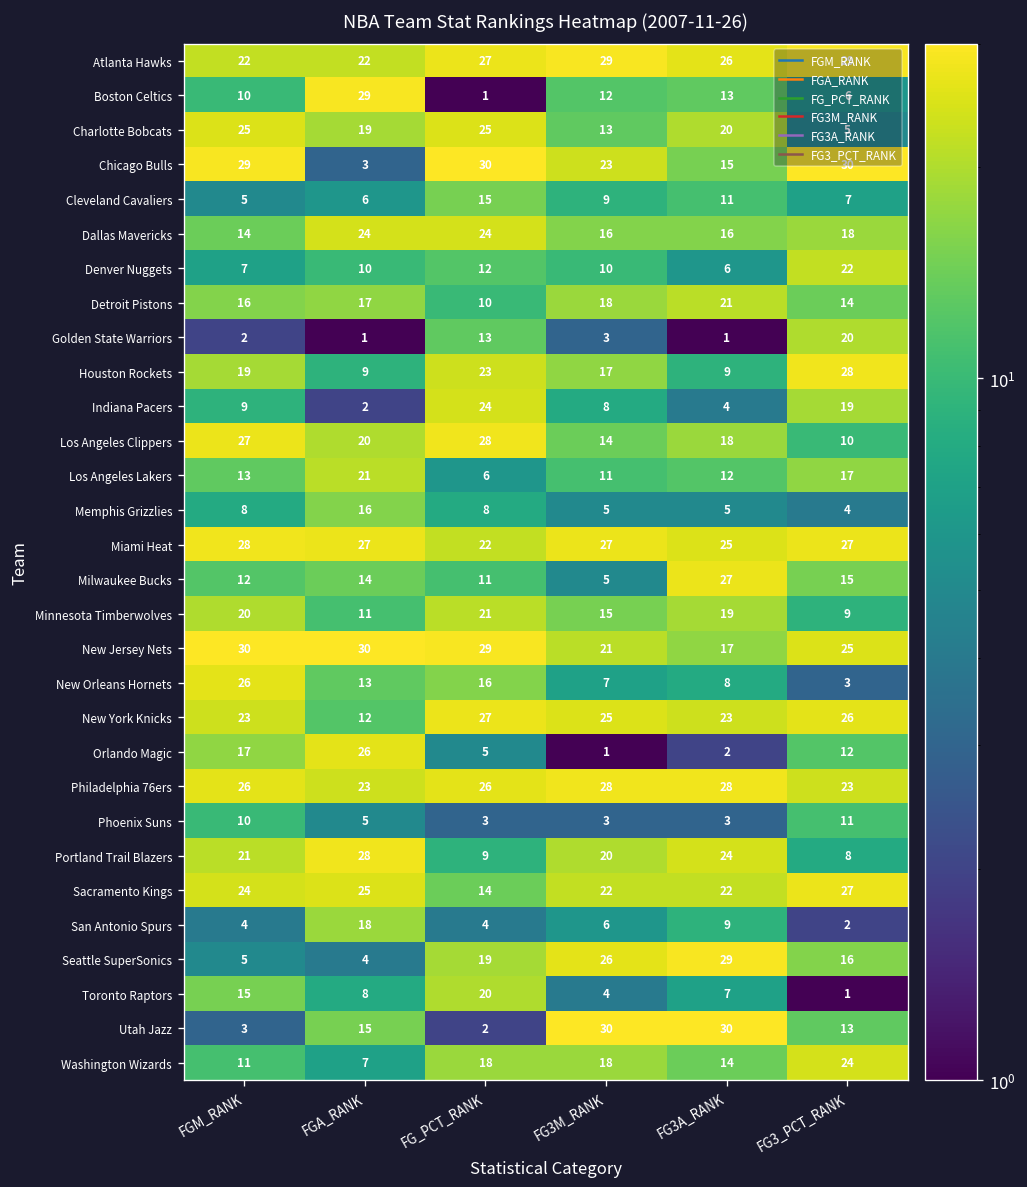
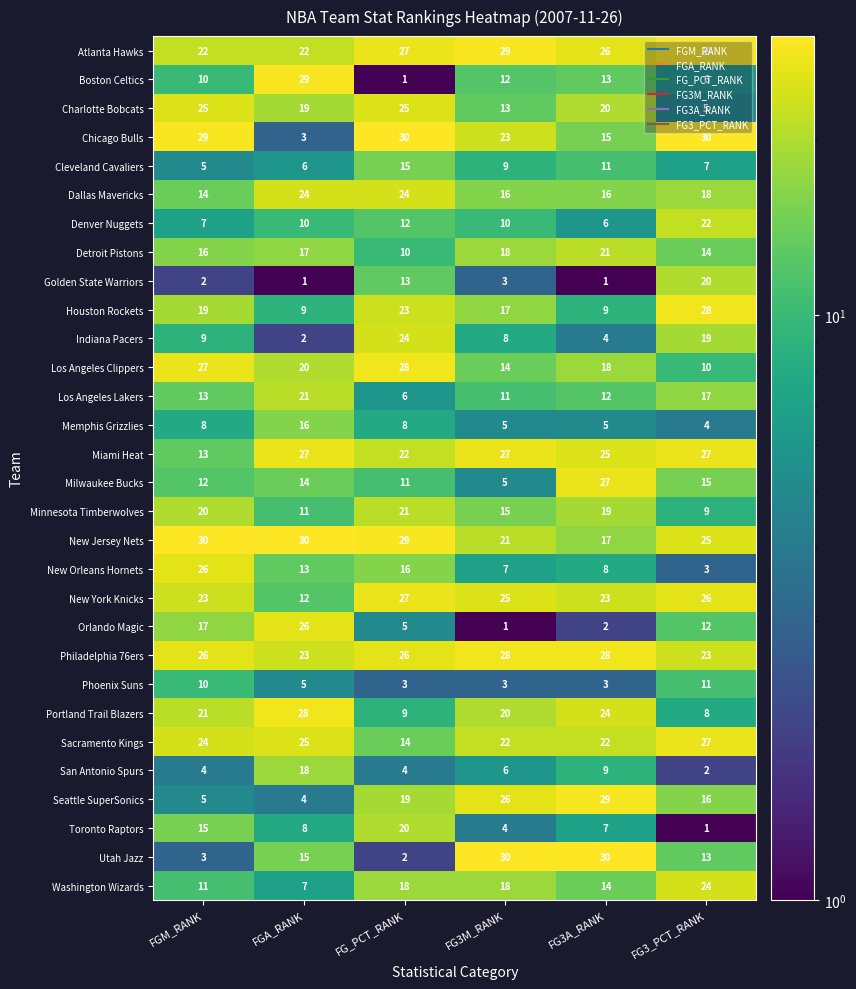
  {
    "Atlanta Hawks": {
      "FGM_RANK": 22,
      "FGA_RANK": 22,
      "FG_PCT_RANK": 27,
      "FG3M_RANK": 29,
      "FG3A_RANK": 26
    },
    "Boston Celtics": {
      "FGM_RANK": 10,
      "FGA_RANK": 29,
      "FG_PCT_RANK": 1,
      "FG3M_RANK": 12,
      "FG3A_RANK": 13
    },
    "Charlotte Bobcats": {
      "FGM_RANK": 25,
      "FGA_RANK": 19,
      "FG_PCT_RANK": 25,
      "FG3M_RANK": 13,
      "FG3A_RANK": 20
    },
    "Chicago Bulls": {
      "FGM_RANK": 29,
      "FGA_RANK": 3,
      "FG_PCT_RANK": 30,
      "FG3M_RANK": 23,
      "FG3A_RANK": 15
    },
    "Cleveland Cavaliers": {
      "FGM_RANK": 5,
      "FGA_RANK": 6,
      "FG_PCT_RANK": 15,
      "FG3M_RANK": 9,
      "FG3A_RANK": 11,
      "FG3_PCT_RANK": 7
    },
    "Dallas Mavericks": {
      "FGM_RANK": 14,
      "FGA_RANK": 24,
      "FG_PCT_RANK": 24,
      "FG3M_RANK": 16,
      "FG3A_RANK": 16,
      "FG3_PCT_RANK": 18
    },
    "Denver Nuggets": {
      "FGM_RANK": 7,
      "FGA_RANK": 10,
      "FG_PCT_RANK": 12,
      "FG3M_RANK": 10,
      "FG3A_RANK": 6,
      "FG3_PCT_RANK": 22
    },
    "Detroit Pistons": {
      "FGM_RANK": 16,
      "FGA_RANK": 17,
      "FG_PCT_RANK": 10,
      "FG3M_RANK": 18,
      "FG3A_RANK": 21,
      "FG3_PCT_RANK": 14
    },
    "Golden State Warriors": {
      "FGM_RANK": 2,
      "FGA_RANK": 1,
      "FG_PCT_RANK": 13,
      "FG3M_RANK": 3,
      "FG3A_RANK": 1,
      "FG3_PCT_RANK": 20
    },
    "Houston Rockets": {
      "FGM_RANK": 19,
      "FGA_RANK": 9,
      "FG_PCT_RANK": 23,
      "FG3M_RANK": 17,
      "FG3A_RANK": 9,
      "FG3_PCT_RANK": 28
    },
    "Indiana Pacers": {
      "FGM_RANK": 9,
      "FGA_RANK": 2,
      "FG_PCT_RANK": 24,
      "FG3M_RANK": 8,
      "FG3A_RANK": 4,
      "FG3_PCT_RANK": 19
    },
    "Los Angeles Clippers": {
      "FGM_RANK": 27,
      "FGA_RANK": 20,
      "FG_PCT_RANK": 28,
      "FG3M_RANK": 14,
      "FG3A_RANK": 18,
      "FG3_PCT_RANK": 10
    },
    "Los Angeles Lakers": {
      "FGM_RANK": 13,
      "FGA_RANK": 21,
      "FG_PCT_RANK": 6,
      "FG3M_RANK": 11,
      "FG3A_RANK": 12,
      "FG3_PCT_RANK": 17
    },
    "Memphis Grizzlies": {
      "FGM_RANK": 8,
      "FGA_RANK": 16,
      "FG_PCT_RANK": 8,
      "FG3M_RANK": 5,
      "FG3A_RANK": 5,
      "FG3_PCT_RANK": 4
    },
    "Miami Heat": {
-     "FGM_RANK": 28,
+     "FGM_RANK": 13,
      "FGA_RANK": 27,
      "FG_PCT_RANK": 22,
      "FG3M_RANK": 27,
      "FG3A_RANK": 25,
      "FG3_PCT_RANK": 27
    },
    "Milwaukee Bucks": {
      "FGM_RANK": 12,
      "FGA_RANK": 14,
      "FG_PCT_RANK": 11,
      "FG3M_RANK": 5,
      "FG3A_RANK": 27,
      "FG3_PCT_RANK": 15
    },
    "Minnesota Timberwolves": {
      "FGM_RANK": 20,
      "FGA_RANK": 11,
      "FG_PCT_RANK": 21,
      "FG3M_RANK": 15,
      "FG3A_RANK": 19,
      "FG3_PCT_RANK": 9
    },
    "New Jersey Nets": {
      "FGM_RANK": 30,
      "FGA_RANK": 30,
      "FG_PCT_RANK": 29,
      "FG3M_RANK": 21,
      "FG3A_RANK": 17,
      "FG3_PCT_RANK": 25
    },
    "New Orleans Hornets": {
      "FGM_RANK": 26,
      "FGA_RANK": 13,
      "FG_PCT_RANK": 16,
      "FG3M_RANK": 7,
      "FG3A_RANK": 8,
      "FG3_PCT_RANK": 3
    },
    "New York Knicks": {
      "FGM_RANK": 23,
      "FGA_RANK": 12,
      "FG_PCT_RANK": 27,
      "FG3M_RANK": 25,
      "FG3A_RANK": 23,
      "FG3_PCT_RANK": 26
    },
    "Orlando Magic": {
      "FGM_RANK": 17,
      "FGA_RANK": 26,
      "FG_PCT_RANK": 5,
      "FG3M_RANK": 1,
      "FG3A_RANK": 2,
      "FG3_PCT_RANK": 12
    },
    "Philadelphia 76ers": {
      "FGM_RANK": 26,
      "FGA_RANK": 23,
      "FG_PCT_RANK": 26,
      "FG3M_RANK": 28,
      "FG3A_RANK": 28,
      "FG3_PCT_RANK": 23
    },
    "Phoenix Suns": {
      "FGM_RANK": 10,
      "FGA_RANK": 5,
      "FG_PCT_RANK": 3,
      "FG3M_RANK": 3,
      "FG3A_RANK": 3,
      "FG3_PCT_RANK": 11
    },
    "Portland Trail Blazers": {
      "FGM_RANK": 21,
      "FGA_RANK": 28,
      "FG_PCT_RANK": 9,
      "FG3M_RANK": 20,
      "FG3A_RANK": 24,
      "FG3_PCT_RANK": 8
    },
    "Sacramento Kings": {
      "FGM_RANK": 24,
      "FGA_RANK": 25,
      "FG_PCT_RANK": 14,
      "FG3M_RANK": 22,
      "FG3A_RANK": 22,
      "FG3_PCT_RANK": 27
    },
    "San Antonio Spurs": {
      "FGM_RANK": 4,
      "FGA_RANK": 18,
      "FG_PCT_RANK": 4,
      "FG3M_RANK": 6,
      "FG3A_RANK": 9,
      "FG3_PCT_RANK": 2
    },
    "Seattle SuperSonics": {
      "FGM_RANK": 5,
      "FGA_RANK": 4,
      "FG_PCT_RANK": 19,
      "FG3M_RANK": 26,
      "FG3A_RANK": 29,
      "FG3_PCT_RANK": 16
    },
    "Toronto Raptors": {
      "FGM_RANK": 15,
      "FGA_RANK": 8,
      "FG_PCT_RANK": 20,
      "FG3M_RANK": 4,
      "FG3A_RANK": 7,
      "FG3_PCT_RANK": 1
    },
    "Utah Jazz": {
      "FGM_RANK": 3,
      "FGA_RANK": 15,
      "FG_PCT_RANK": 2,
      "FG3M_RANK": 30,
      "FG3A_RANK": 30,
      "FG3_PCT_RANK": 13
    },
    "Washington Wizards": {
      "FGM_RANK": 11,
      "FGA_RANK": 7,
      "FG_PCT_RANK": 18,
      "FG3M_RANK": 18,
      "FG3A_RANK": 14,
      "FG3_PCT_RANK": 24
    }
  }
